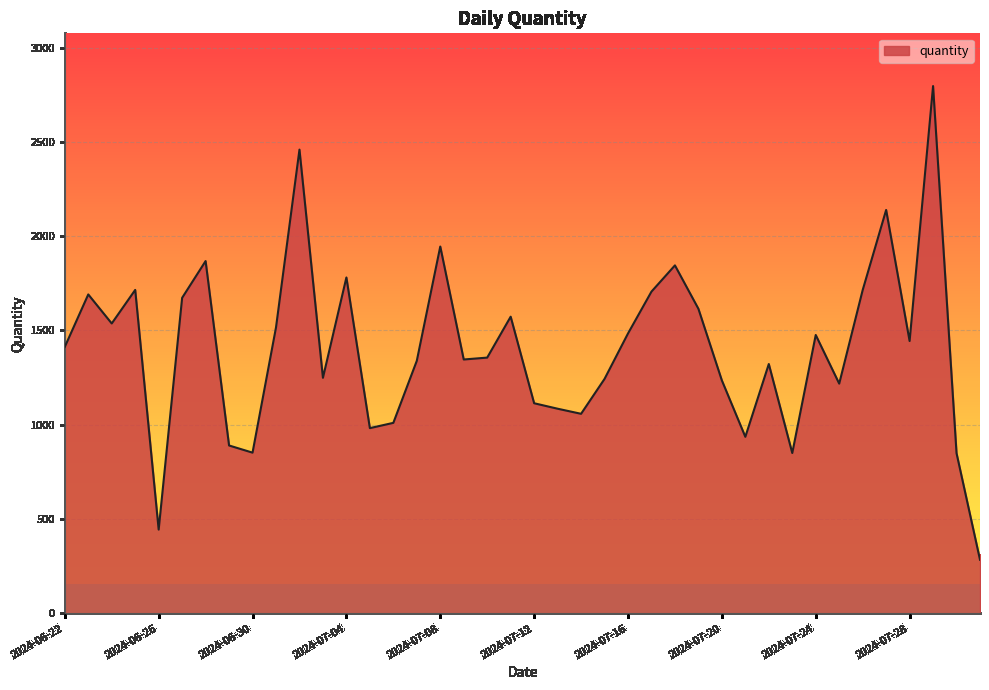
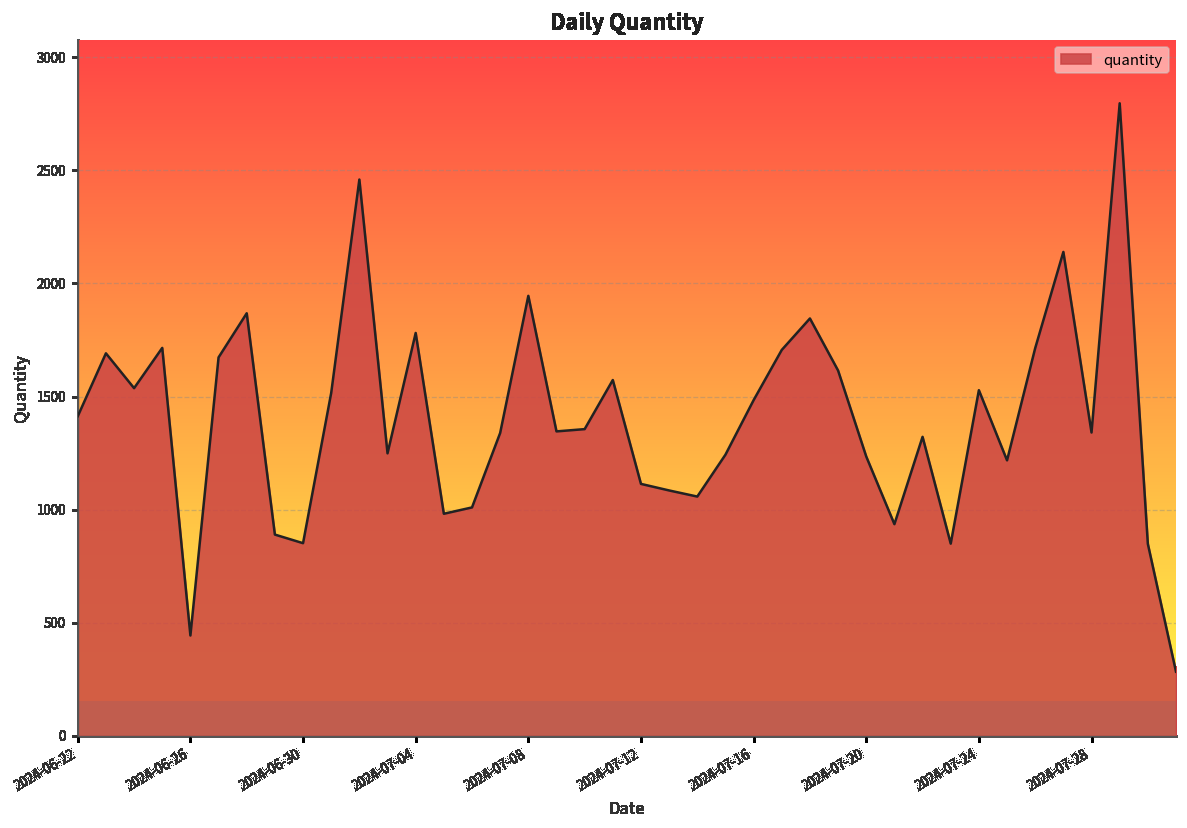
  {
    "2024-06-22": 1410,
    "2024-06-26": 440,
    "2024-06-30": 850,
    "2024-07-04": 1780,
    "2024-07-08": 1950,
    "2024-07-12": 1110,
    "2024-07-16": 1480,
    "2024-07-20": 1240,
-   "2024-07-24": 1480,
-   "2024-07-28": 1440
+   "2024-07-24": 1530,
+   "2024-07-28": 1340
  }
